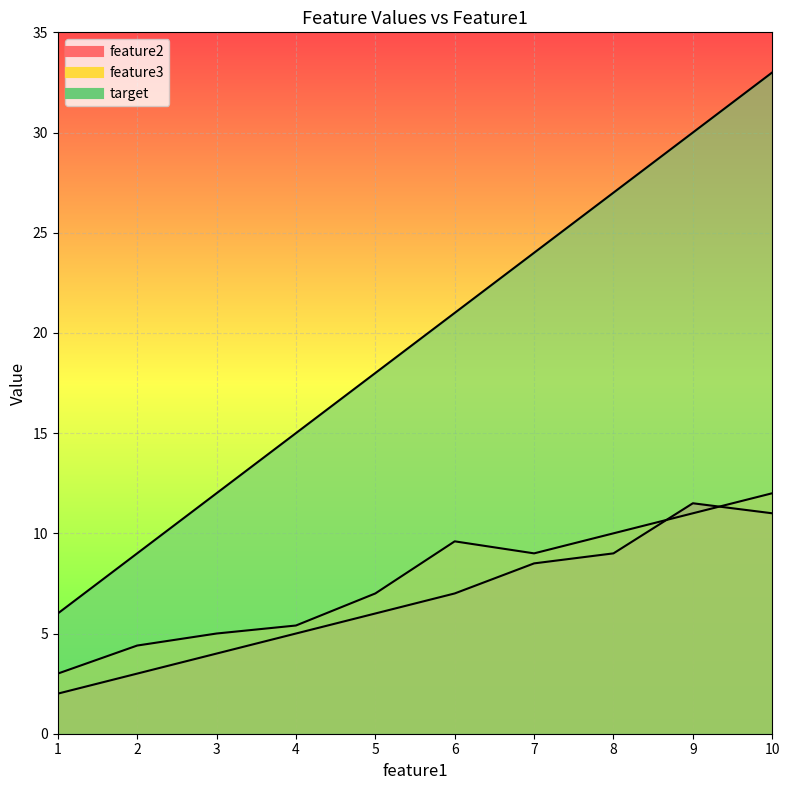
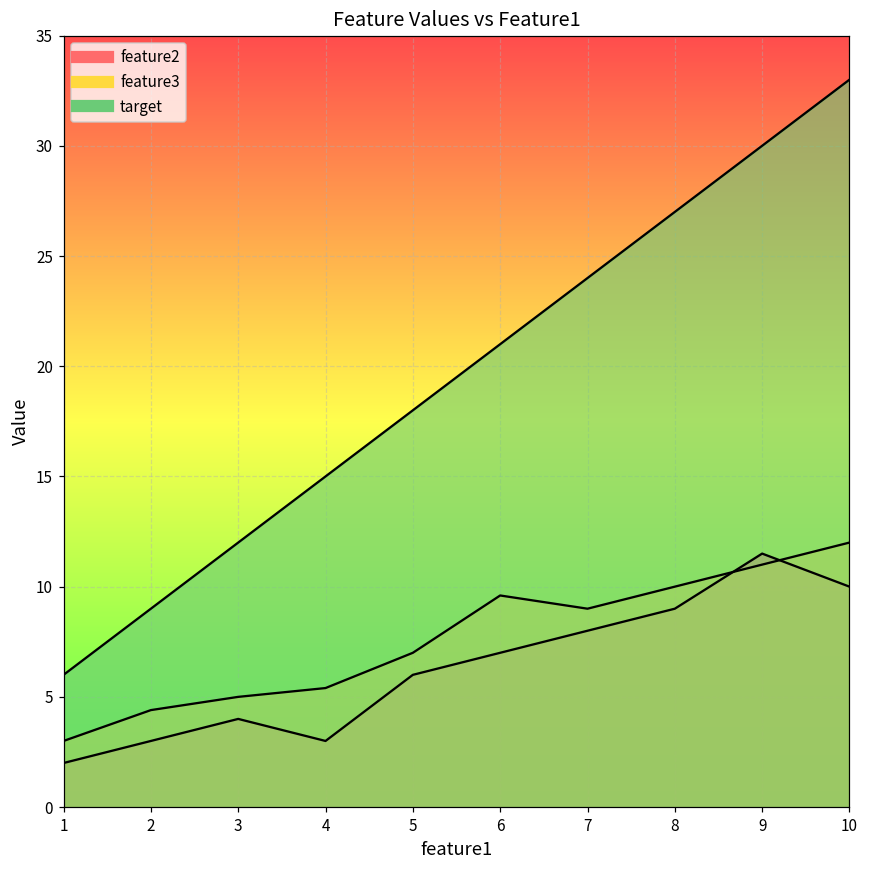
  {
    "feature2": {
      "1": 2.0,
      "2": 3.0,
      "3": 4.0,
-     "4": 5,
+     "4": 3,
      "5": 6.0,
      "6": 7.0,
-     "7": 8.5,
+     "7": 8.0,
      "8": 9.0,
      "9": 11.5,
-     "10": 11
+     "10": 10
    },
    "feature3": {
      "1": 3.0,
      "2": 4.4,
      "3": 5.0,
      "4": 5.4,
      "5": 7.0,
      "6": 9.6,
      "7": 9.0,
      "8": 10.0,
      "9": 11.0,
      "10": 12.0
    },
    "target": {
      "1": 6.0,
      "2": 9.0,
      "3": 12.0,
      "4": 15.0,
      "5": 18.0,
      "6": 21.0,
      "7": 24.0,
      "8": 27.0,
      "9": 30.0,
      "10": 33.0
    }
  }
